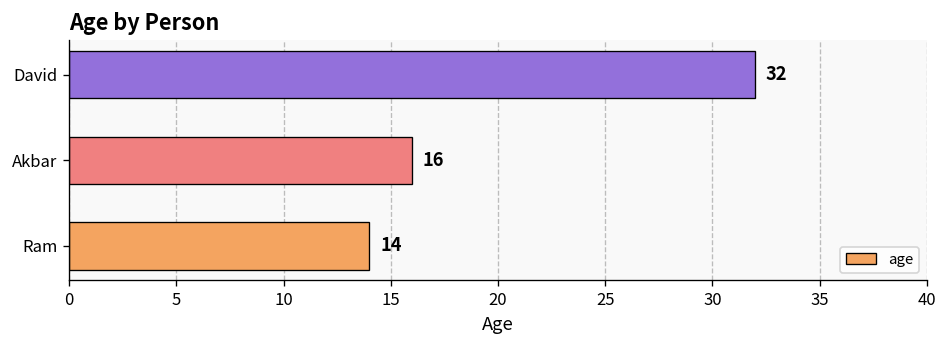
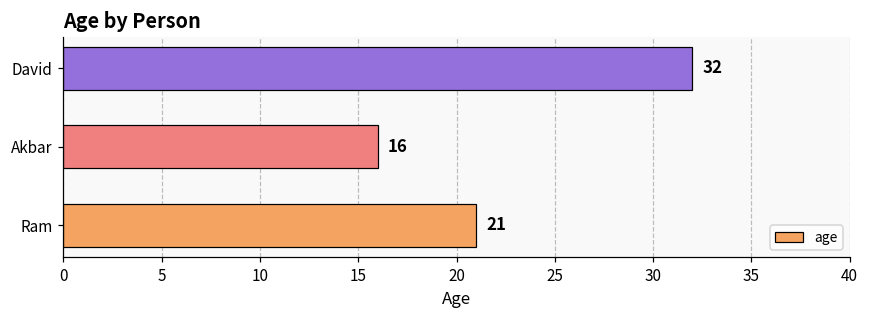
  {
    "David": 32,
    "Akbar": 16,
-   "Ram": 14
+   "Ram": 21
  }
